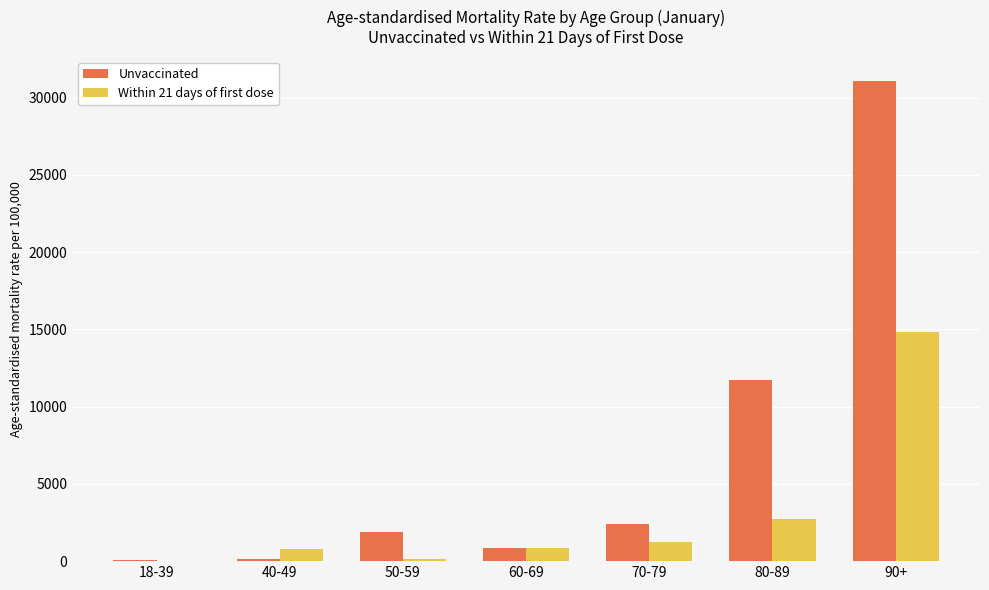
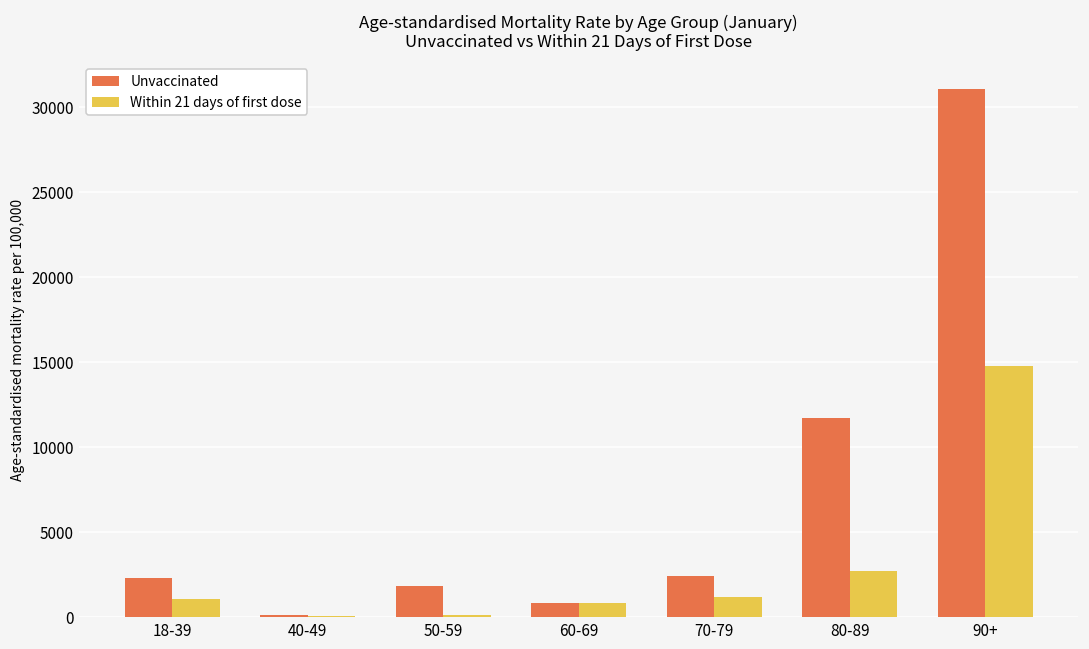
  {
    "Unvaccinated": {
-     "18-39": 0,
+     "18-39": 2300,
      "50-59": 1900,
      "60-69": 900,
      "70-79": 2400,
      "80-89": 11700,
      "90+": 31100
    },
    "Within 21 days of first dose": {
-     "18-39": 0,
-     "40-49": 800,
+     "18-39": 1000,
+     "40-49": 100,
      "60-69": 900,
      "70-79": 1200,
      "80-89": 2700,
      "90+": 14800
    }
  }
